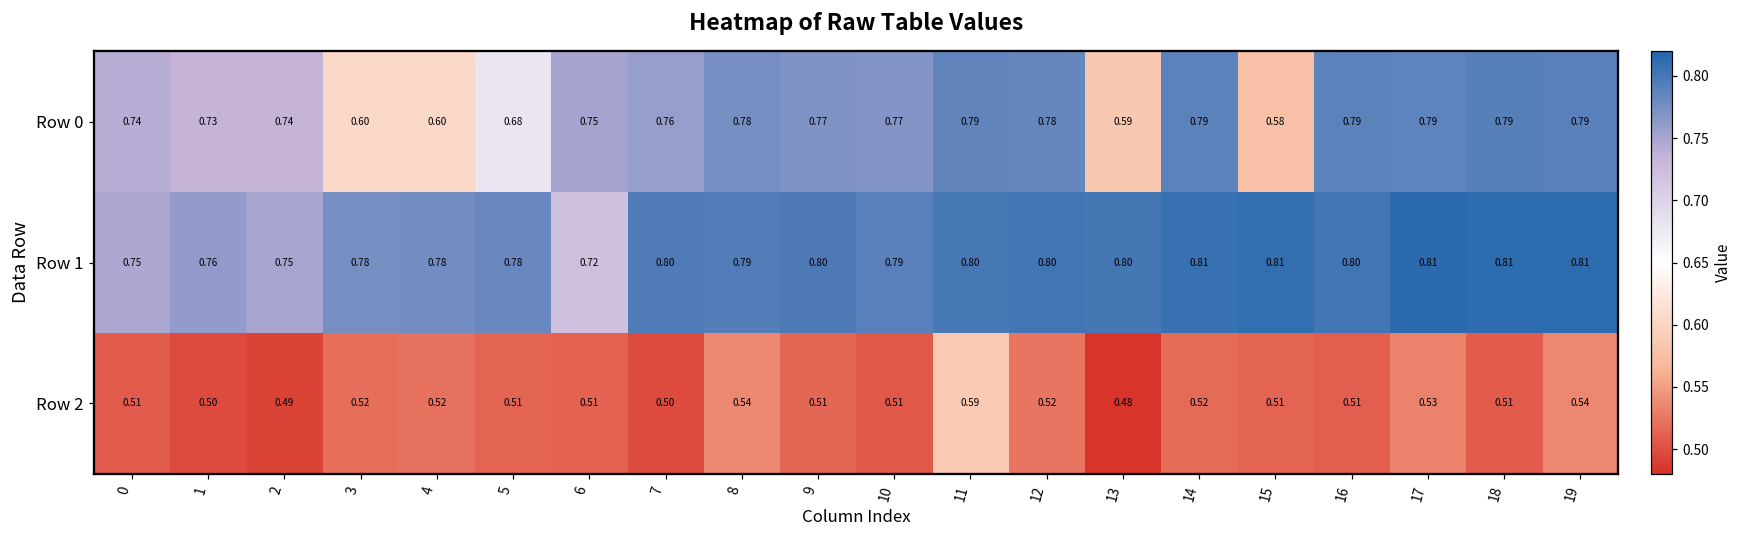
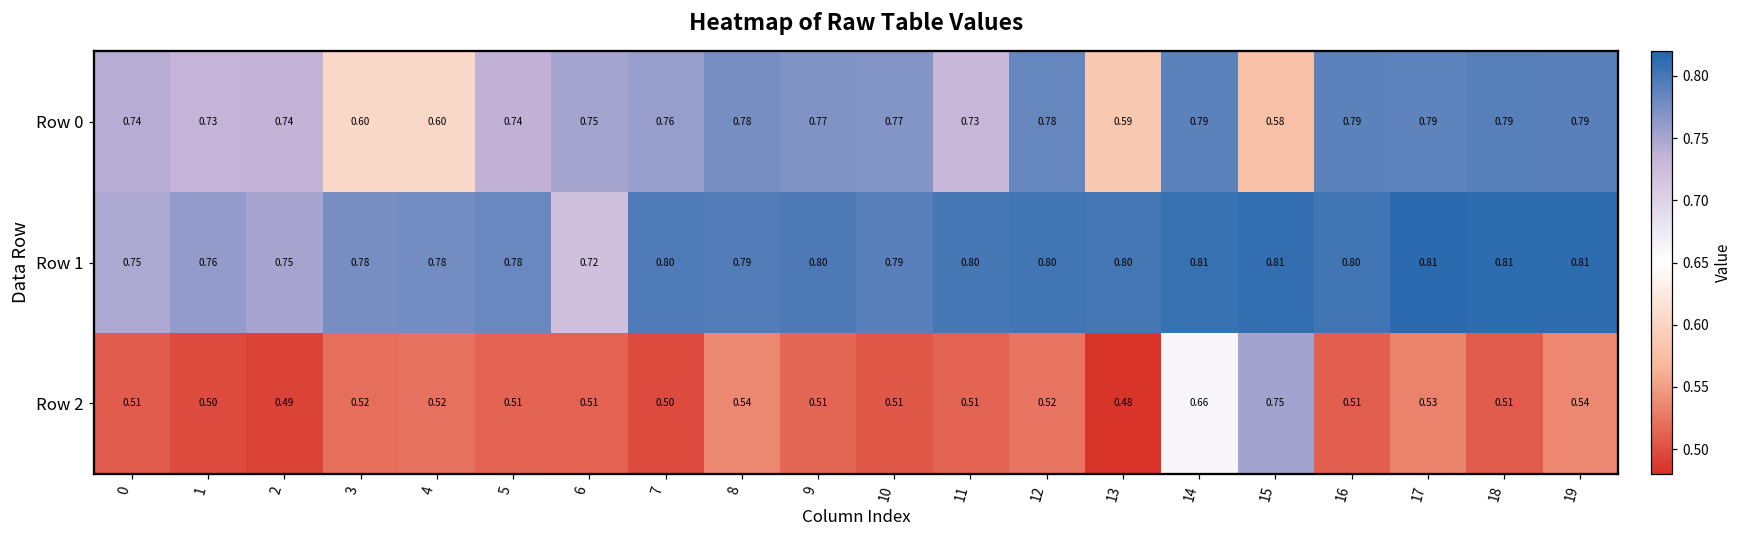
  {
    "Row 0": {
      "0": 0.74,
      "1": 0.73,
      "2": 0.74,
      "3": 0.60,
      "4": 0.60,
-     "5": 0.68,
+     "5": 0.74,
      "6": 0.75,
      "7": 0.76,
      "8": 0.78,
      "9": 0.77,
      "10": 0.77,
-     "11": 0.79,
+     "11": 0.73,
      "12": 0.78,
      "13": 0.59,
      "14": 0.79,
      "15": 0.58,
      "16": 0.79,
      "17": 0.79,
      "18": 0.79,
      "19": 0.79
    },
    "Row 1": {
      "0": 0.75,
      "1": 0.76,
      "2": 0.75,
      "3": 0.78,
      "4": 0.78,
      "5": 0.78,
      "6": 0.72,
      "7": 0.80,
      "8": 0.79,
      "9": 0.80,
      "10": 0.79,
      "11": 0.80,
      "12": 0.80,
      "13": 0.80,
      "14": 0.81,
      "15": 0.81,
      "16": 0.80,
      "17": 0.81,
      "18": 0.81,
      "19": 0.81
    },
    "Row 2": {
      "0": 0.51,
      "1": 0.50,
      "2": 0.49,
      "3": 0.52,
      "4": 0.52,
      "5": 0.51,
      "6": 0.51,
      "7": 0.50,
      "8": 0.54,
      "9": 0.51,
      "10": 0.51,
-     "11": 0.59,
+     "11": 0.51,
      "12": 0.52,
      "13": 0.48,
-     "14": 0.52,
-     "15": 0.51,
+     "14": 0.66,
+     "15": 0.75,
      "16": 0.51,
      "17": 0.53,
      "18": 0.51,
      "19": 0.54
    }
  }
